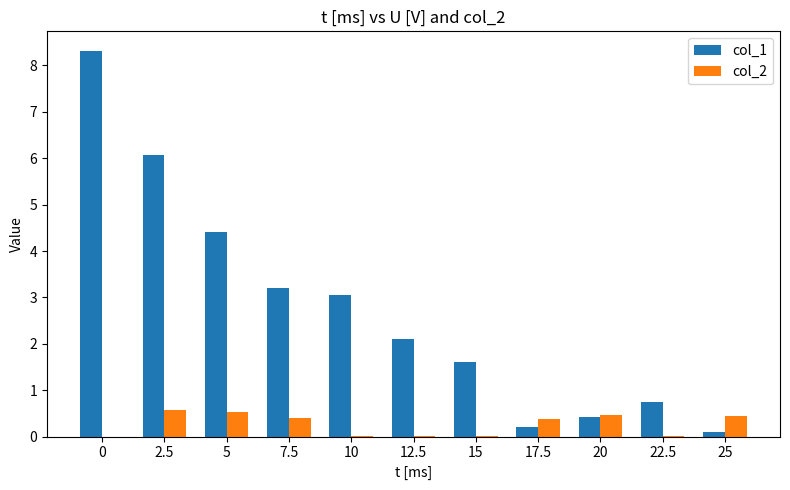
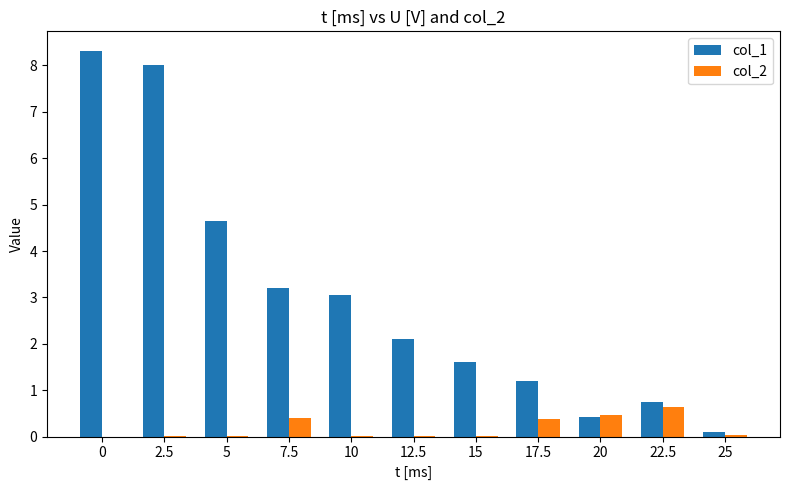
  {
    "col_1": {
      "0": 8.3,
-     "2.5": 6.1,
-     "5": 4.4,
+     "2.5": 8.0,
+     "5": 4.6,
      "7.5": 3.2,
      "10": 3.1,
      "12.5": 2.1,
      "15": 1.6,
-     "17.5": 0.2,
+     "17.5": 1.2,
      "20": 0.4,
      "22.5": 0.8,
      "25": 0.1
    },
    "col_2": {
      "0": 0.0,
-     "2.5": 0.6,
-     "5": 0.5,
+     "2.5": 0.0,
+     "5": 0.0,
      "7.5": 0.4,
      "17.5": 0.4,
      "20": 0.5,
-     "22.5": 0.0,
-     "25": 0.4
+     "22.5": 0.6,
+     "25": 0.0
    }
  }
